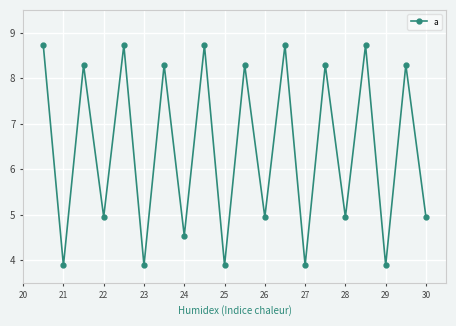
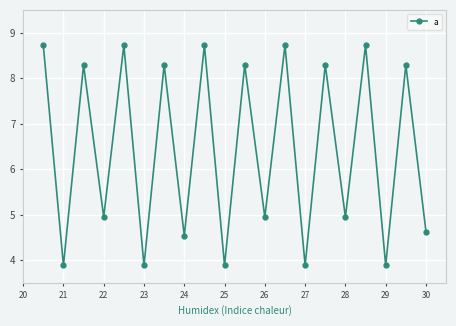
  {
    "21": 3.9,
    "22": 4.9,
    "23": 3.9,
    "24": 4.5,
    "25": 3.9,
    "26": 4.9,
    "27": 3.9,
    "28": 4.9,
    "29": 3.9,
-   "30": 4.9
+   "30": 4.6
  }
